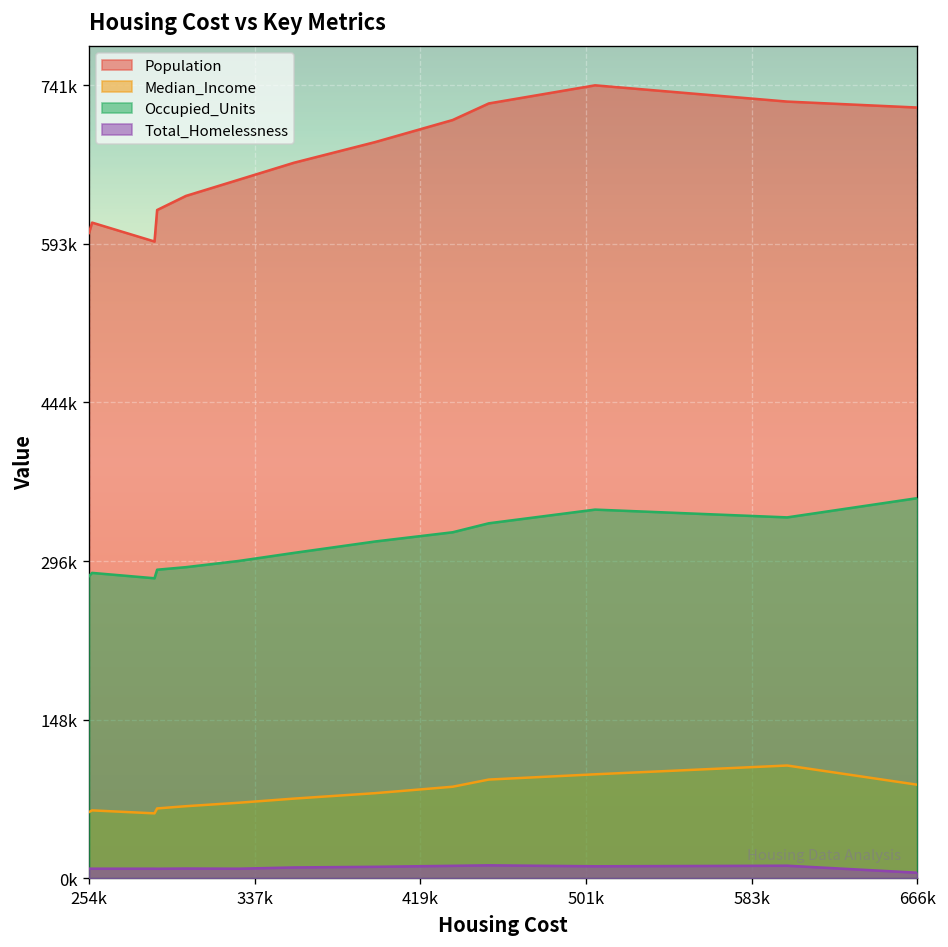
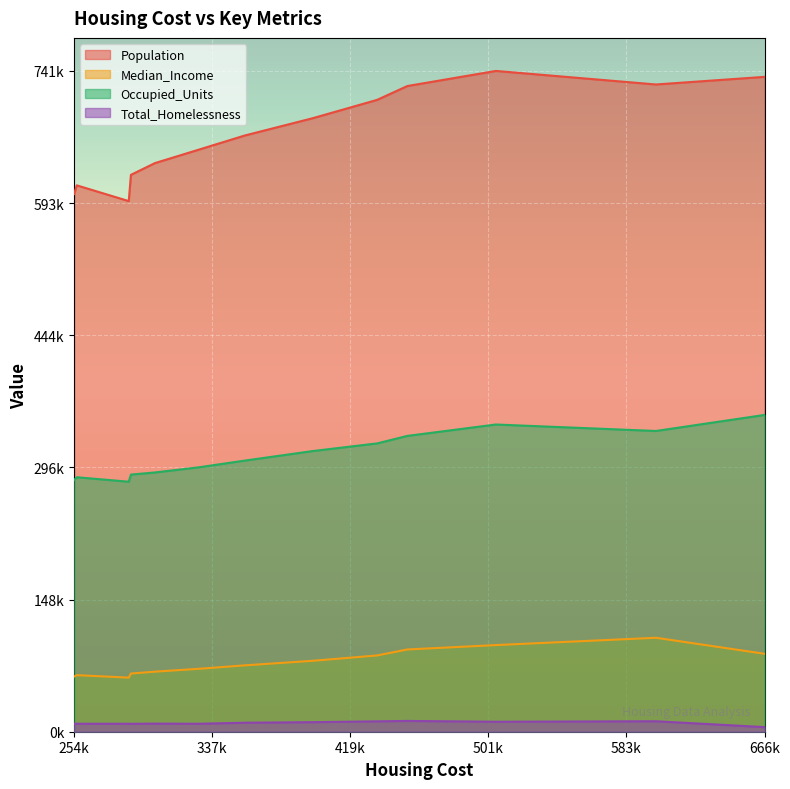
  {
    "Population": {
      "254k": 600000,
-     "666k": 720000
+     "666k": 730000
    },
    "Median_Income": {
      "254k": 60000,
      "666k": 90000
    },
    "Occupied_Units": {
      "254k": 280000,
      "666k": 360000
    },
    "Total_Homelessness": {
      "254k": 10000,
      "666k": 10000
    }
  }
